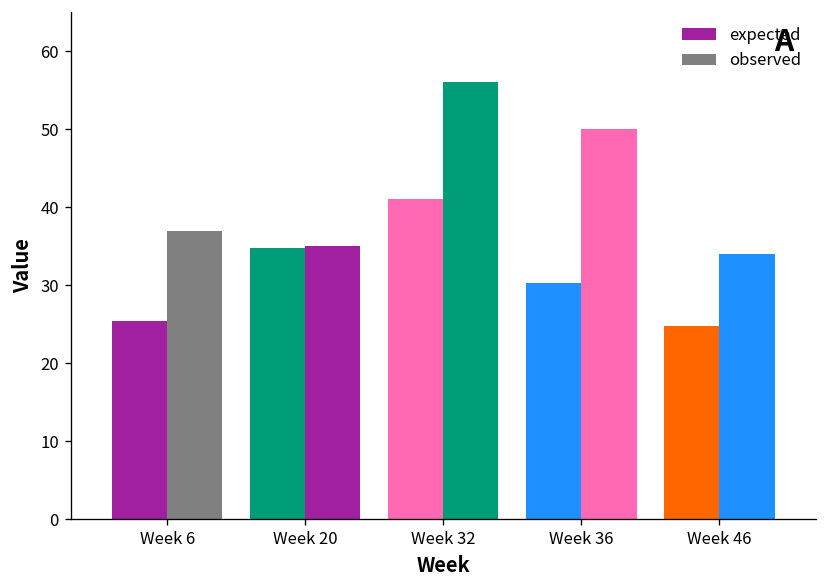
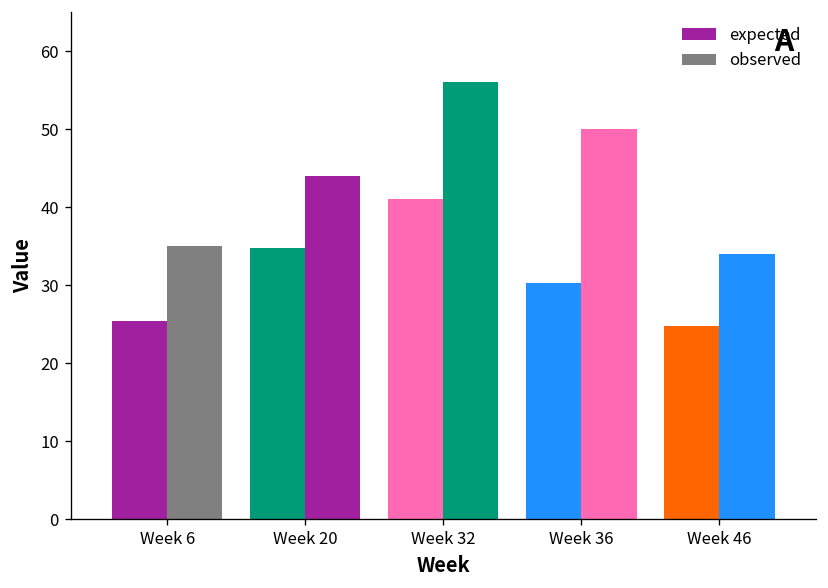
  {
    "expected": {
      "Week 6": 25,
      "Week 20": 35,
      "Week 32": 41,
      "Week 36": 30,
      "Week 46": 25
    },
    "observed": {
-     "Week 6": 37,
-     "Week 20": 35,
+     "Week 6": 35,
+     "Week 20": 44,
      "Week 32": 56,
      "Week 36": 50,
      "Week 46": 34
    }
  }
